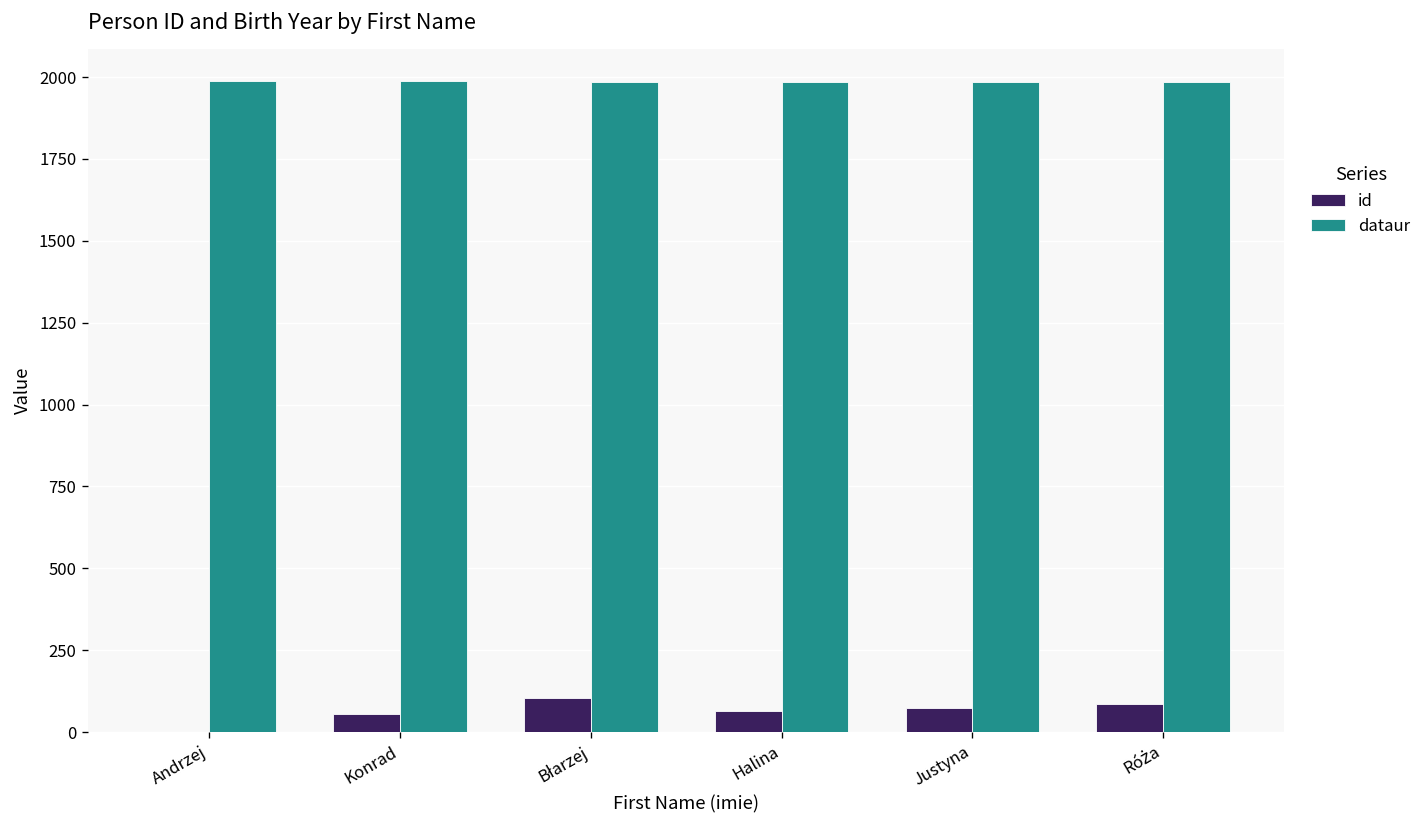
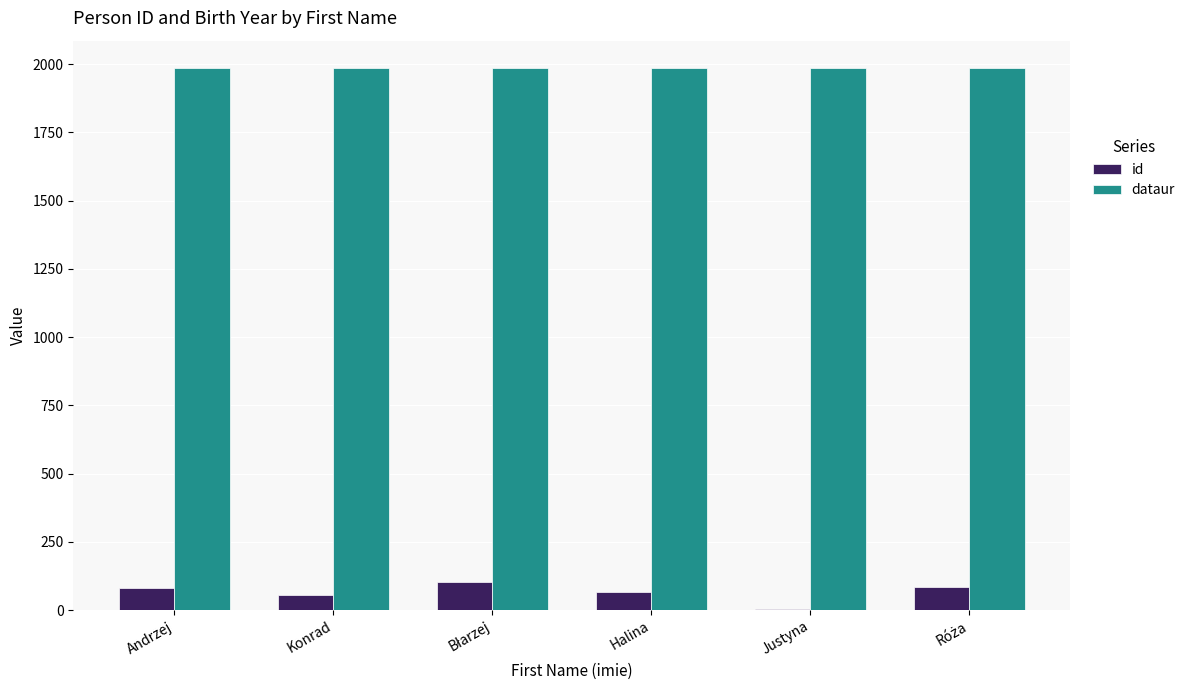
  {
    "id": {
-     "Andrzej": 0,
+     "Andrzej": 80,
      "Konrad": 60,
      "Błarzej": 100,
      "Halina": 70,
-     "Justyna": 70,
+     "Justyna": 10,
      "Róża": 90
    },
    "dataur": {
      "Andrzej": 1990,
      "Konrad": 1990,
      "Błarzej": 1990,
      "Halina": 1990,
      "Justyna": 1990,
      "Róża": 1990
    }
  }
